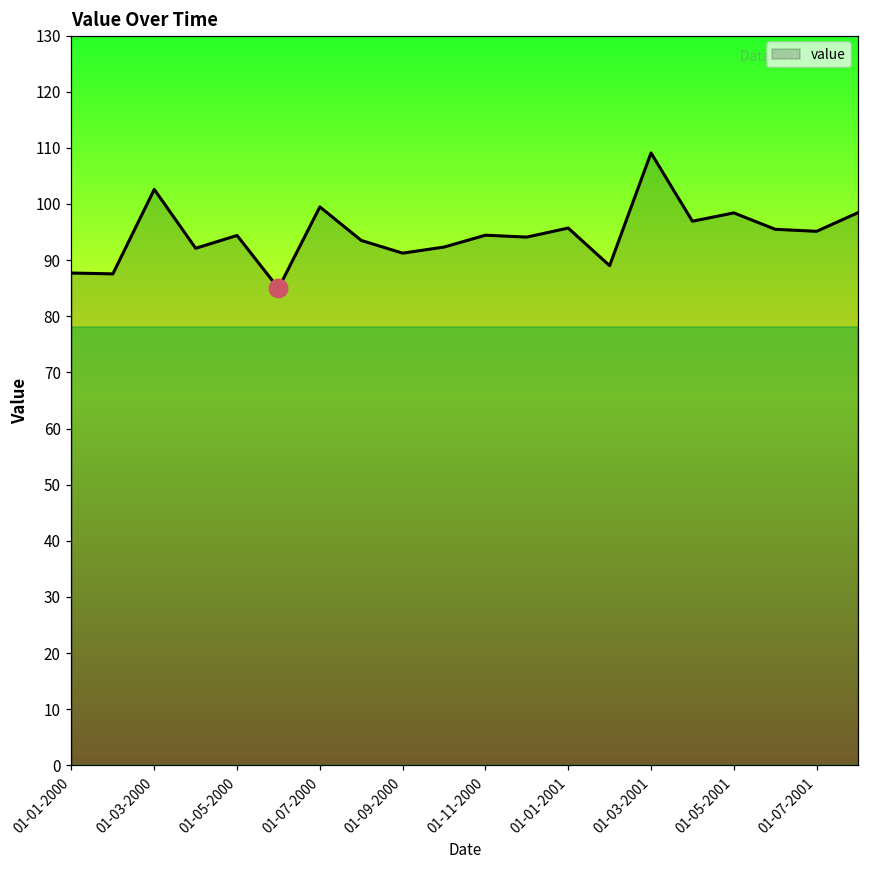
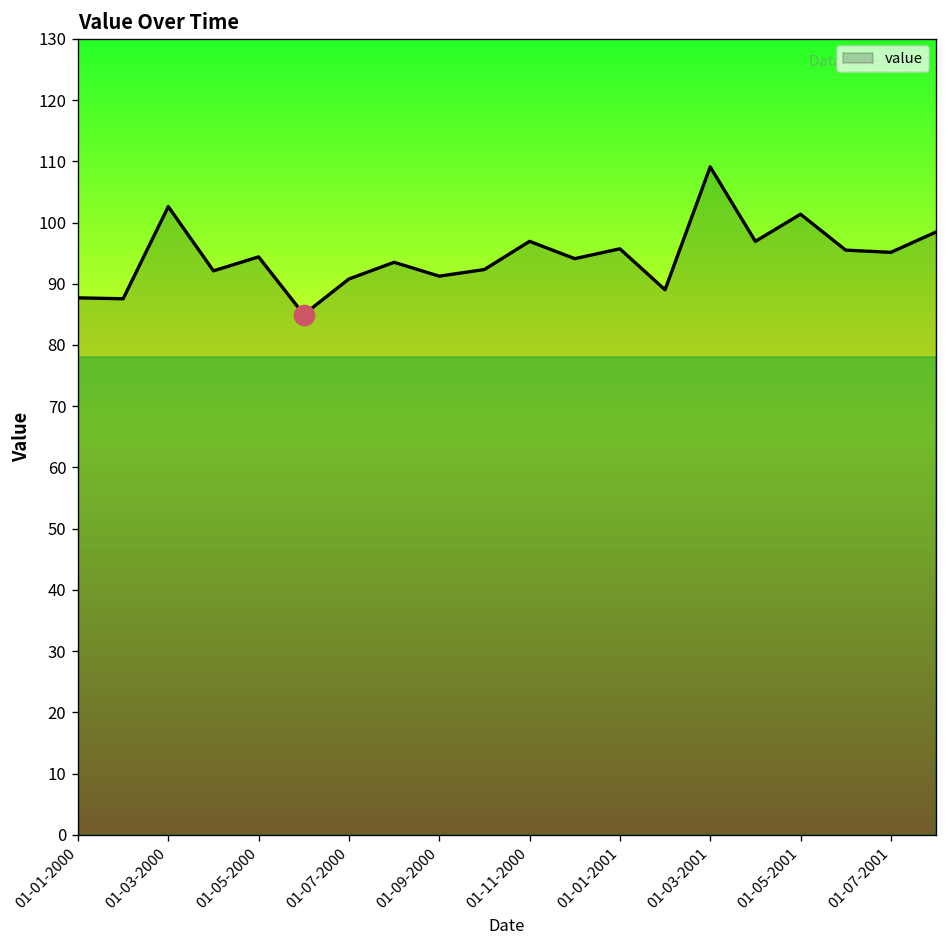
  {
    "value": {
      "01-01-2000": 88,
      "01-03-2000": 103,
      "01-05-2000": 94,
-     "01-07-2000": 99,
+     "01-07-2000": 91,
      "01-09-2000": 91,
-     "01-11-2000": 94,
+     "01-11-2000": 97,
      "01-01-2001": 96,
      "01-03-2001": 109,
-     "01-05-2001": 98,
+     "01-05-2001": 101,
      "01-07-2001": 95
    }
  }
